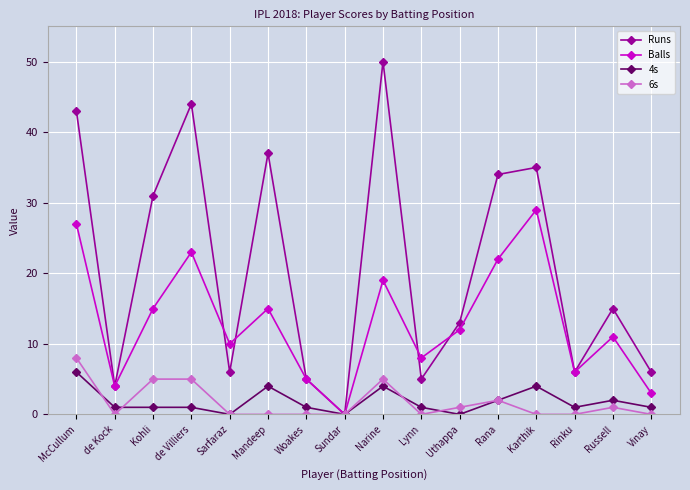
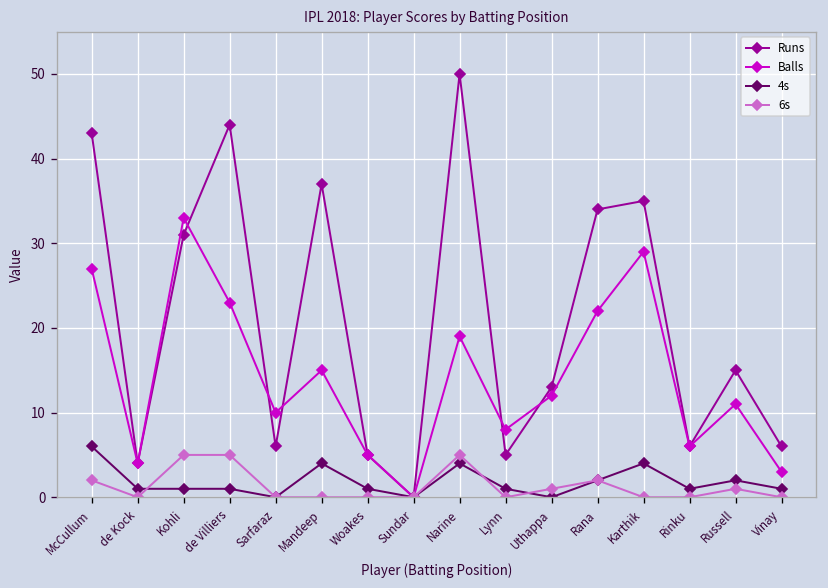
  {
    "Runs": {
      "McCullum": 43,
      "Kohli": 31,
      "de Villiers": 44,
      "Sarfaraz": 6,
      "Mandeep": 37,
      "Narine": 50,
      "Lynn": 5,
      "Uthappa": 13,
      "Rana": 34,
      "Karthik": 35,
      "Russell": 15,
      "Vinay": 6
    },
    "Balls": {
      "McCullum": 27,
-     "Kohli": 15,
+     "Kohli": 33,
      "de Villiers": 23,
      "Sarfaraz": 10,
      "Mandeep": 15,
      "Narine": 19,
      "Lynn": 8,
      "Uthappa": 12,
      "Rana": 22,
      "Karthik": 29,
      "Russell": 11,
      "Vinay": 3
    },
    "4s": {
      "McCullum": 6,
      "de Kock": 1,
      "Kohli": 1,
      "de Villiers": 1,
      "Mandeep": 4,
      "Woakes": 1,
      "Narine": 4,
      "Lynn": 1,
      "Uthappa": 0,
      "Karthik": 4,
      "Rinku": 1,
      "Russell": 2,
      "Vinay": 1
    },
    "6s": {
-     "McCullum": 8,
+     "McCullum": 2,
      "de Kock": 0,
      "Kohli": 5,
      "de Villiers": 5,
      "Mandeep": 0,
      "Woakes": 0,
      "Narine": 5,
      "Lynn": 0,
      "Uthappa": 1,
      "Karthik": 0,
      "Rinku": 0,
      "Russell": 1,
      "Vinay": 0
    }
  }
